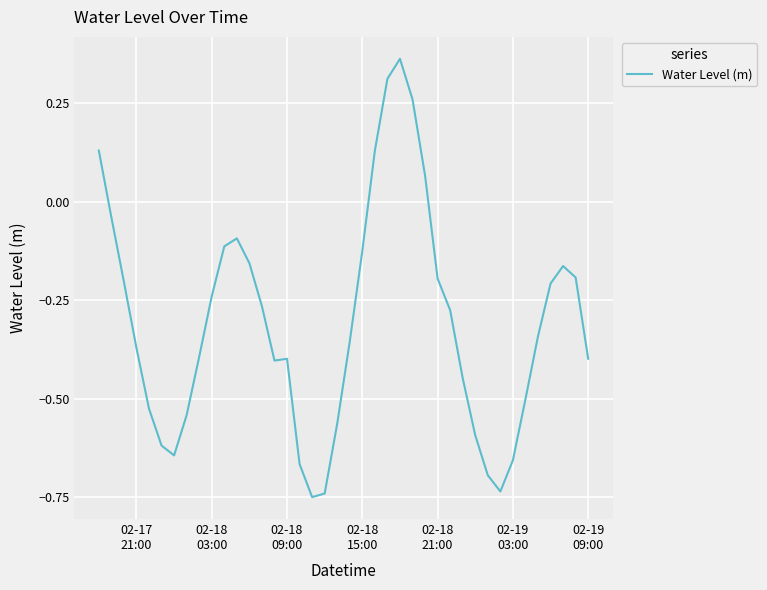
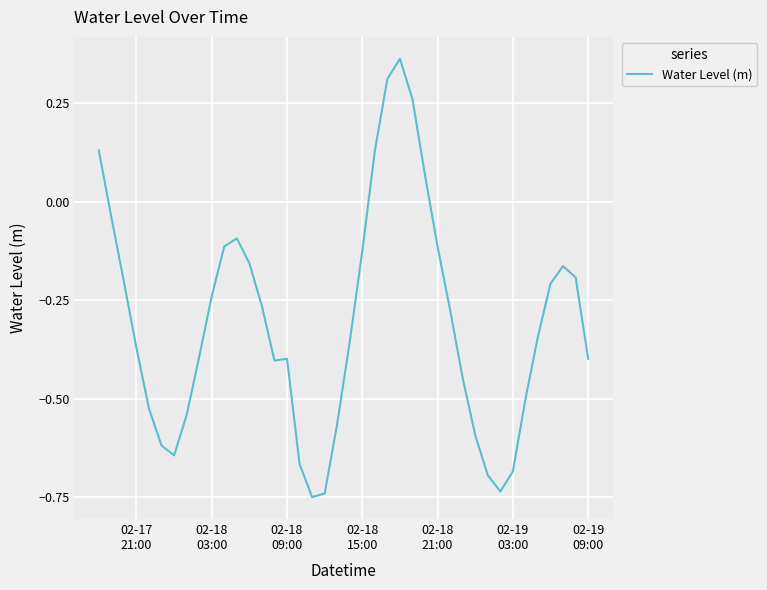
  {
    "02-17 21:00": -0.37,
    "02-18 03:00": -0.24,
    "02-18 09:00": -0.40,
    "02-18 15:00": -0.13,
-   "02-18 21:00": -0.20,
-   "02-19 03:00": -0.66,
+   "02-18 21:00": -0.11,
+   "02-19 03:00": -0.68,
    "02-19 09:00": -0.40
  }
